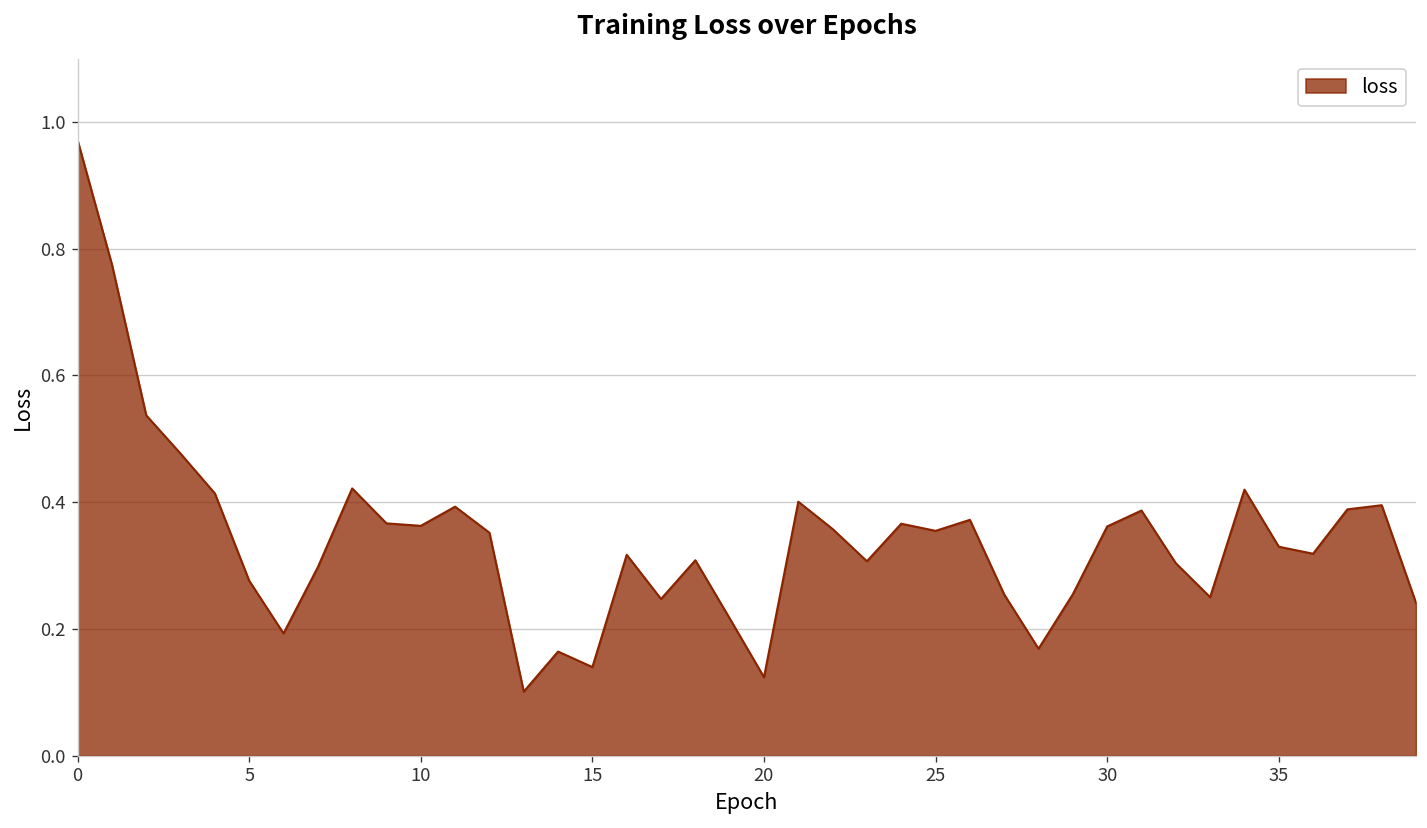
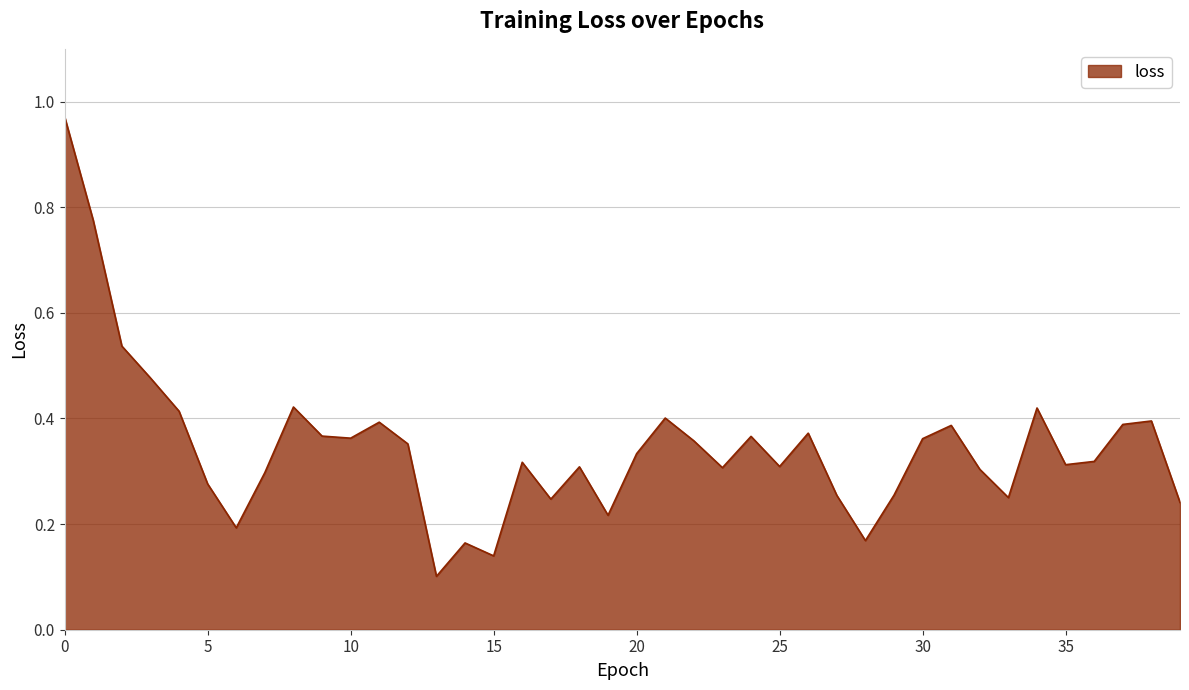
  {
    "0": 0.97,
    "5": 0.28,
    "10": 0.36,
    "15": 0.14,
-   "20": 0.12,
-   "25": 0.35,
+   "20": 0.33,
+   "25": 0.31,
    "30": 0.36,
-   "35": 0.33
+   "35": 0.31
  }
